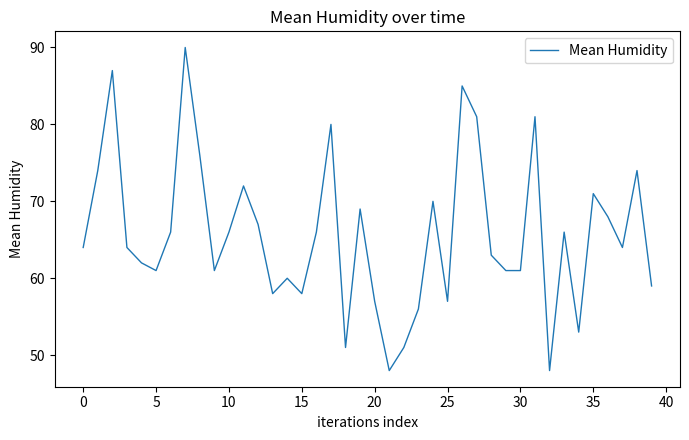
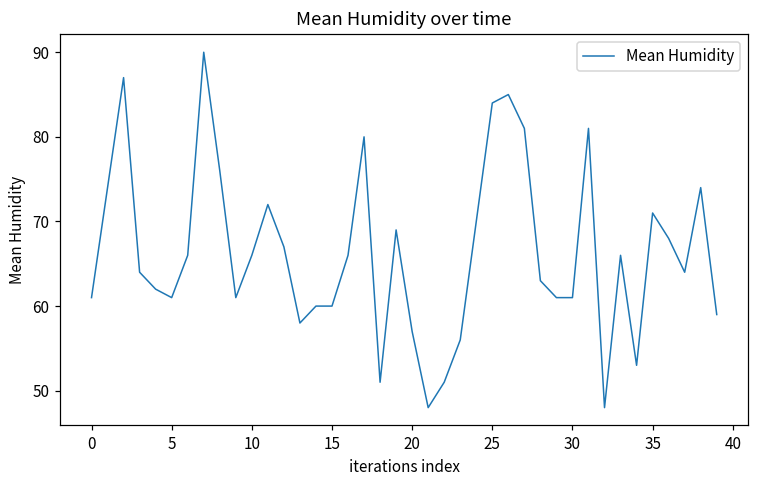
  {
-   "0": 64,
+   "0": 61,
    "5": 61,
    "10": 66,
-   "15": 58,
+   "15": 60,
    "20": 57,
-   "25": 57,
+   "25": 84,
    "30": 61,
    "35": 71
  }
